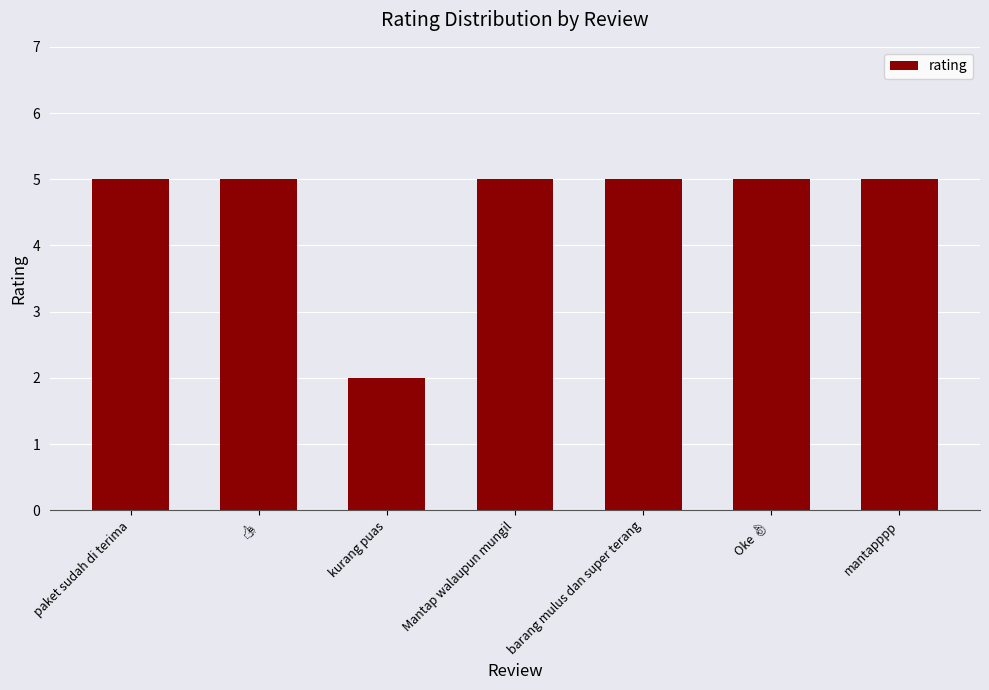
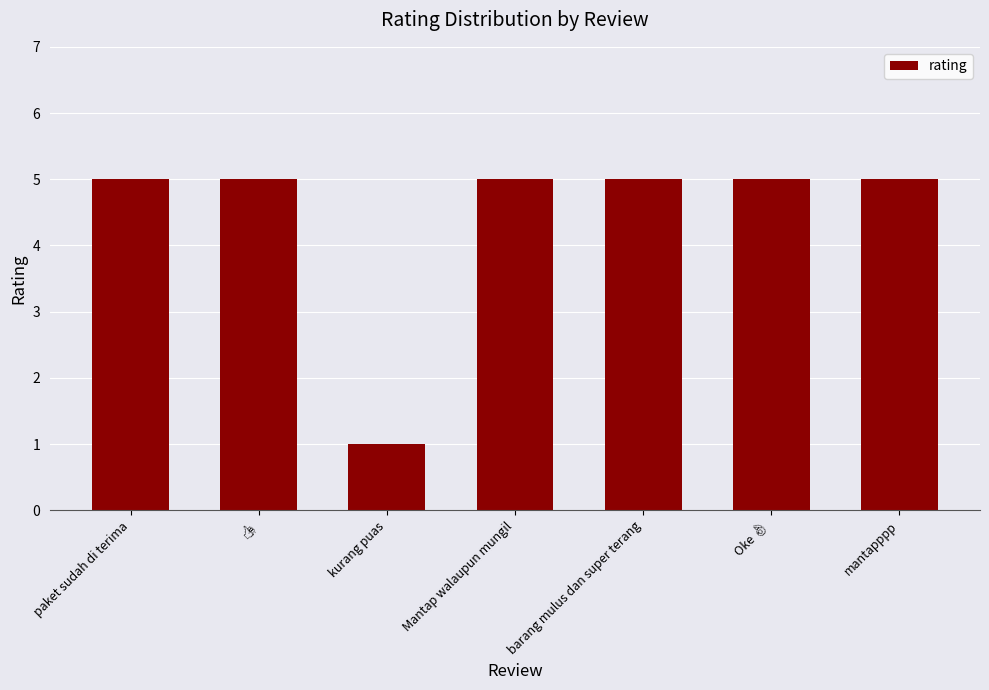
  {
    "paket sudah di terima": 5,
    "👍": 5,
-   "kurang puas": 2,
+   "kurang puas": 1,
    "Mantap walaupun mungil": 5,
    "barang mulus dan super terang": 5,
    "Oke 👌": 5,
    "mantapppp": 5
  }
